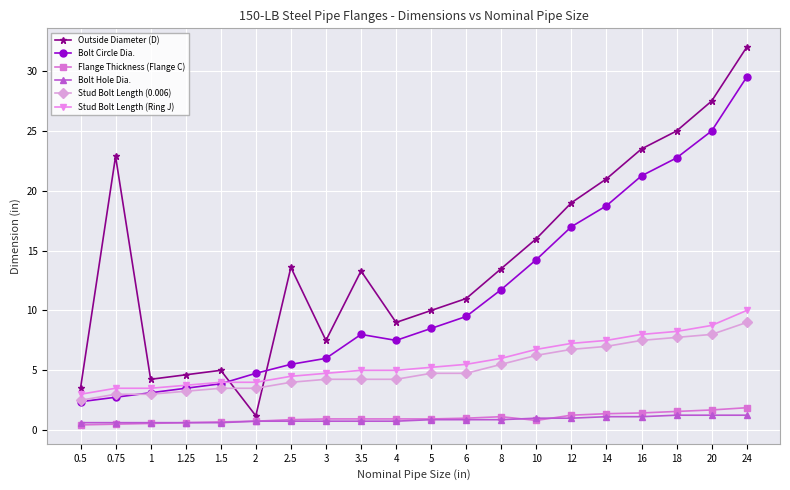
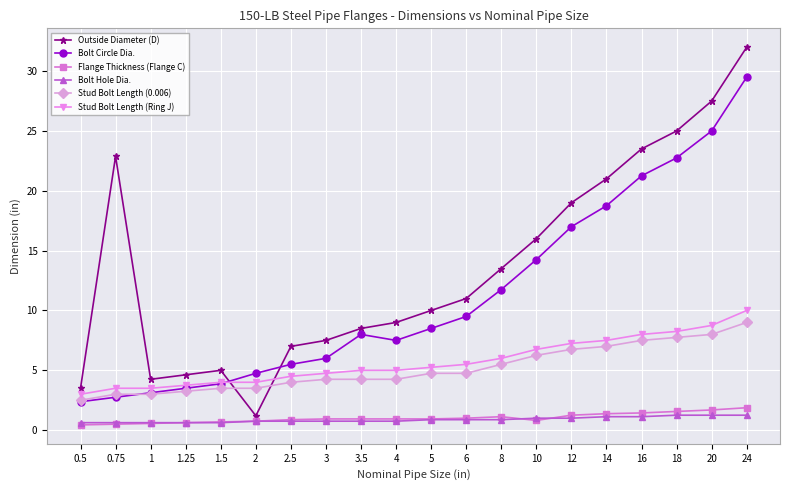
  {
    "Outside Diameter (D)": {
      "0.5": 3.5,
      "0.75": 22.9,
      "1": 4.3,
      "1.25": 4.6,
      "1.5": 5.0,
      "2": 1.2,
-     "2.5": 13.6,
+     "2.5": 7.0,
      "3": 7.5,
-     "3.5": 13.3,
+     "3.5": 8.5,
      "4": 9.0,
      "5": 10.0,
      "6": 11.0,
      "8": 13.5,
      "10": 16.0,
      "12": 19.0,
      "14": 21.0,
      "16": 23.5,
      "18": 25.0,
      "20": 27.5,
      "24": 32.0
    },
    "Bolt Circle Dia.": {
      "0.75": 2.8,
      "1.25": 3.5,
      "2": 4.8,
      "2.5": 5.5,
      "3": 6.0,
      "3.5": 8.0,
      "4": 7.5,
      "5": 8.5,
      "6": 9.5,
      "8": 11.8,
      "10": 14.3,
      "12": 17.0,
      "14": 18.8,
      "16": 21.3,
      "18": 22.8,
      "20": 25.0,
      "24": 29.5
    }
  }
